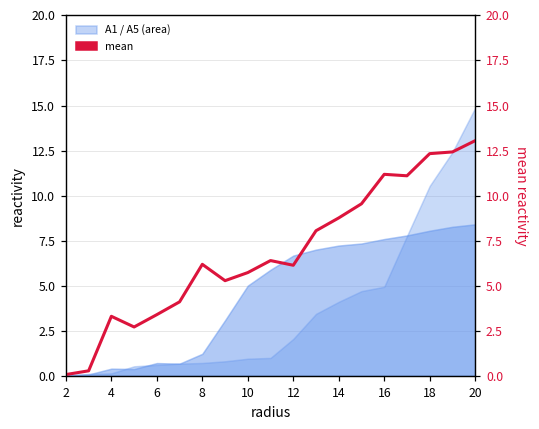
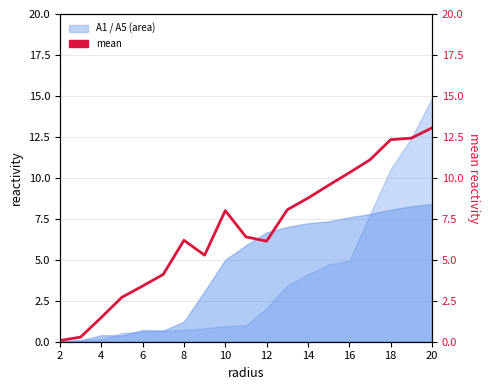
  {
    "mean": {
      "2": 0.1,
-     "4": 3.3,
+     "4": 1.5,
      "6": 3.4,
      "8": 6.2,
-     "10": 5.7,
+     "10": 8.0,
      "12": 6.1,
      "14": 8.8,
-     "16": 11.2,
+     "16": 10.3,
      "18": 12.3,
      "20": 13.1
    }
  }
